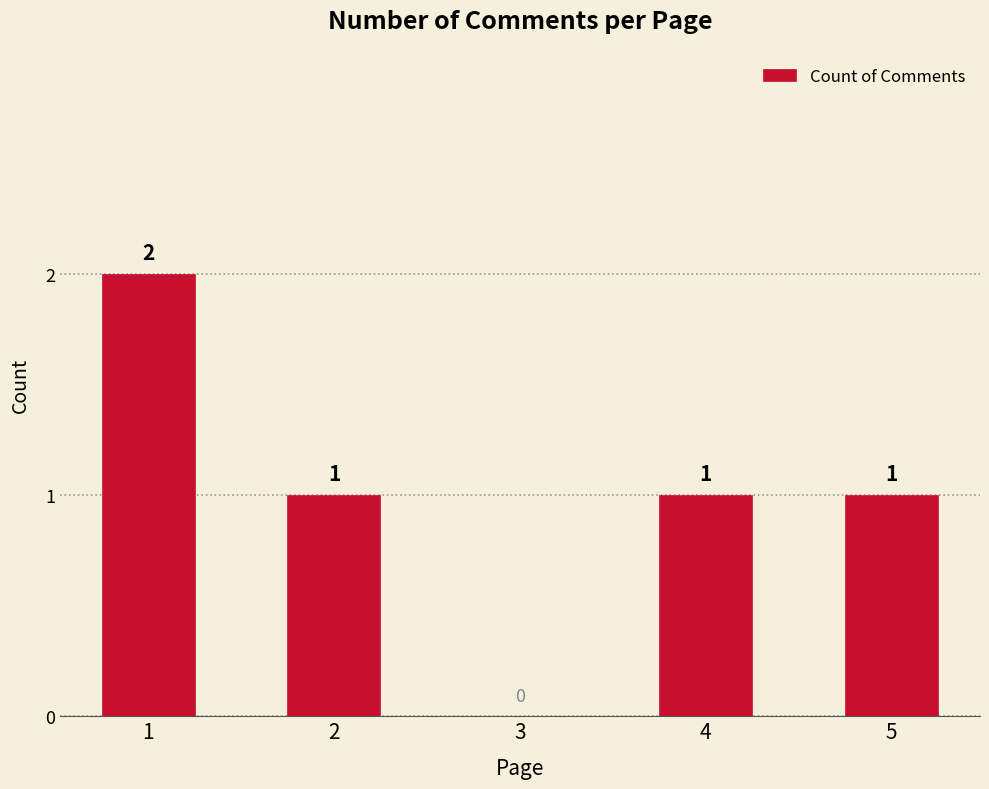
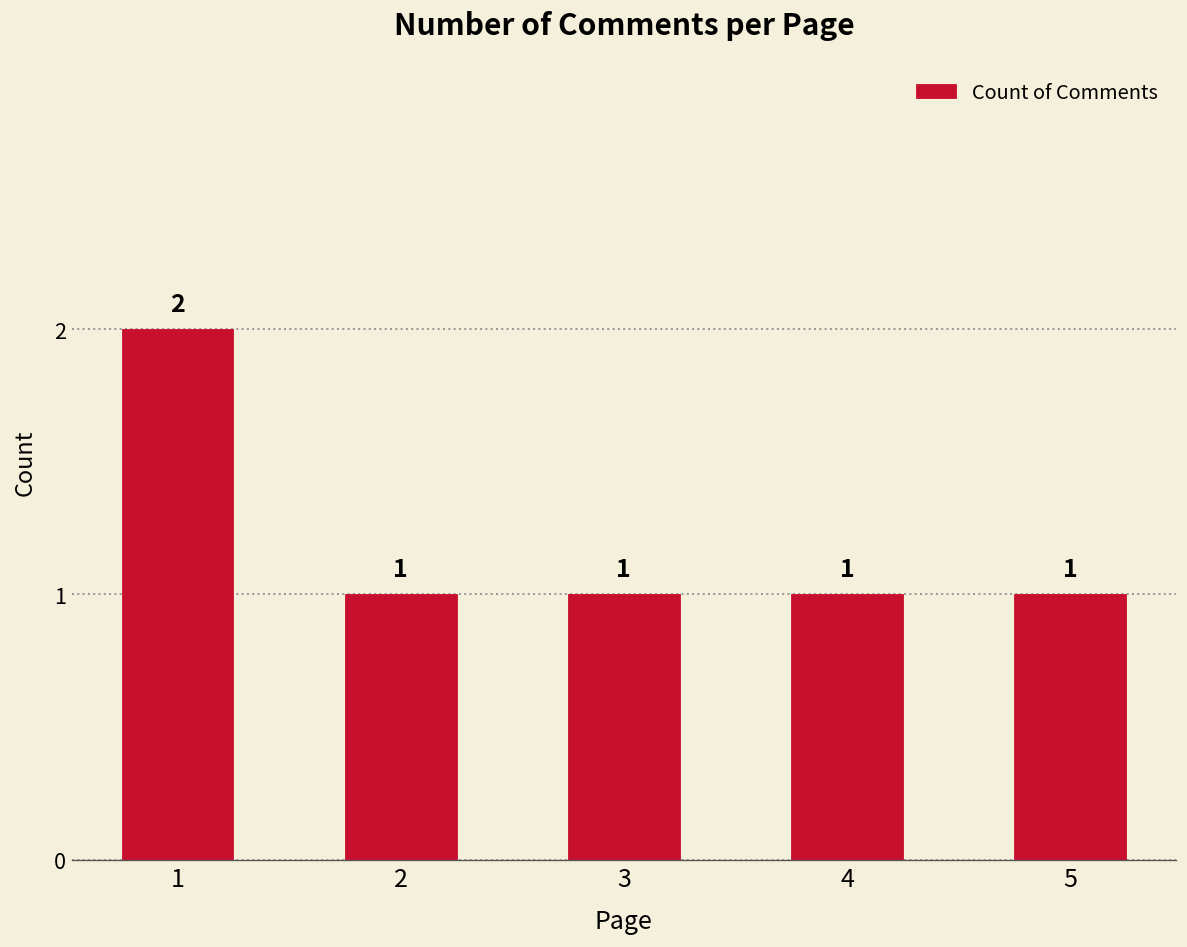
  {
    "1": 2,
    "2": 1,
-   "3": 0,
+   "3": 1,
    "4": 1,
    "5": 1
  }
